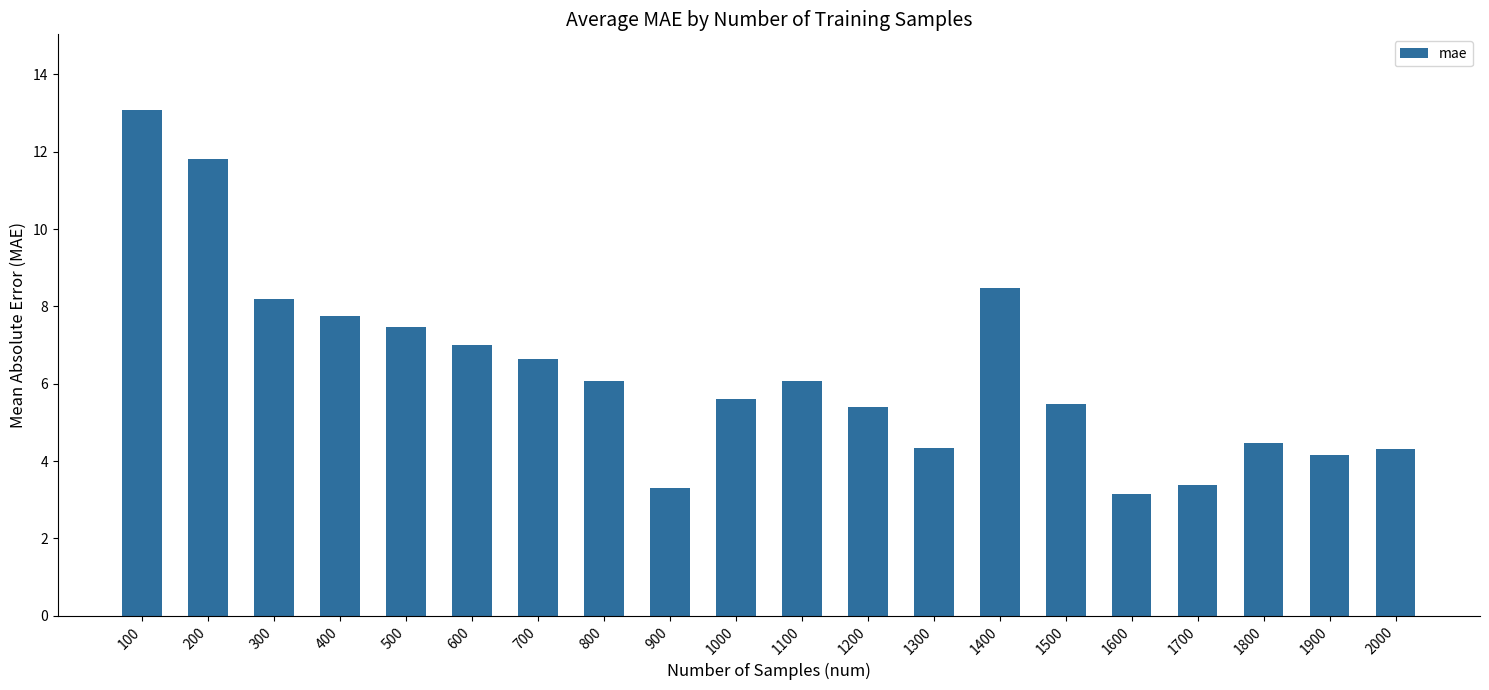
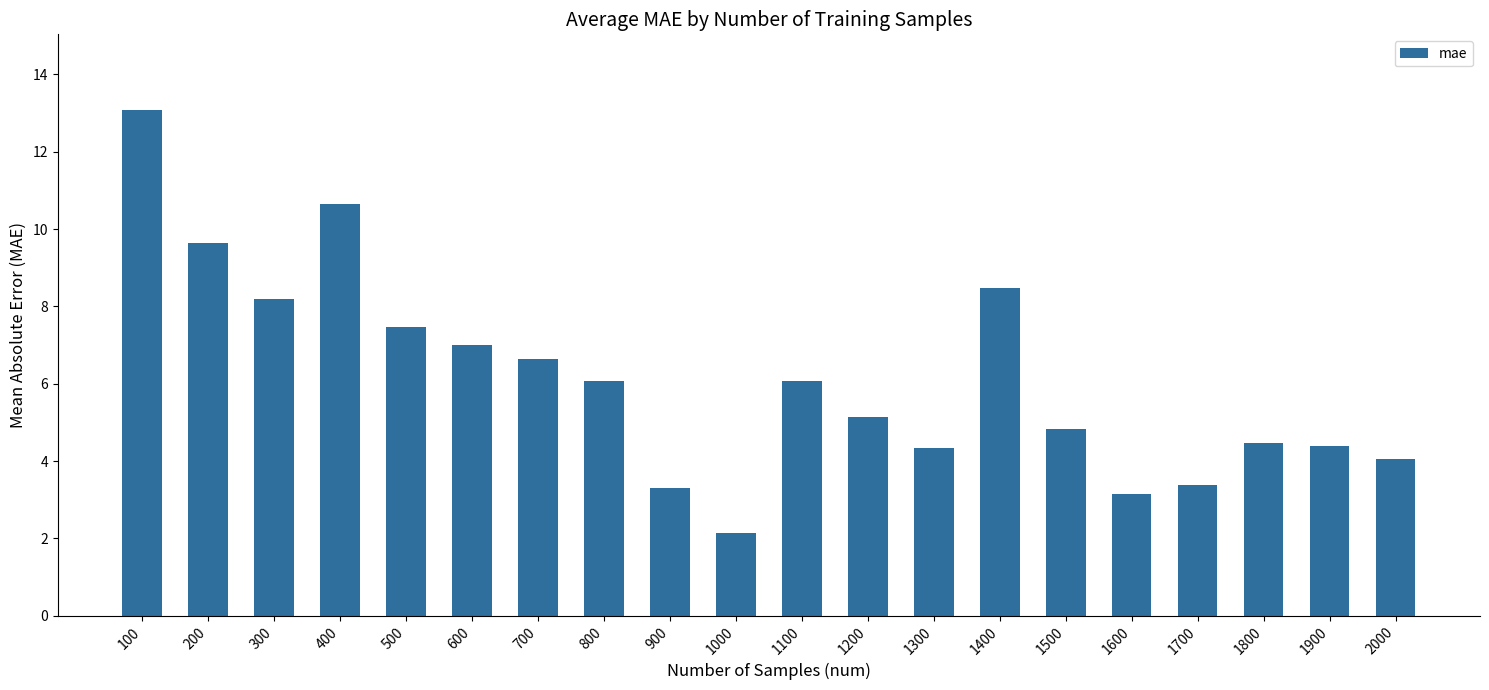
  {
    "100": 13.1,
-   "200": 11.8,
+   "200": 9.6,
    "300": 8.2,
-   "400": 7.8,
+   "400": 10.7,
    "500": 7.5,
    "600": 7.0,
    "700": 6.6,
    "800": 6.1,
    "900": 3.3,
-   "1000": 5.6,
+   "1000": 2.1,
    "1100": 6.1,
-   "1200": 5.4,
+   "1200": 5.1,
    "1300": 4.3,
    "1400": 8.5,
-   "1500": 5.5,
+   "1500": 4.8,
    "1600": 3.2,
    "1700": 3.4,
    "1800": 4.5,
-   "1900": 4.2,
-   "2000": 4.3
+   "1900": 4.4,
+   "2000": 4.1
  }
